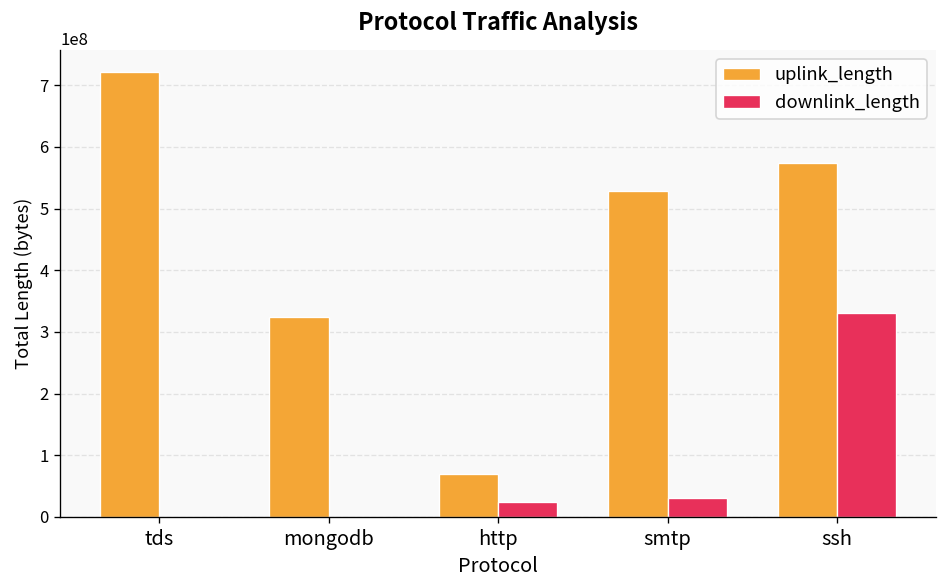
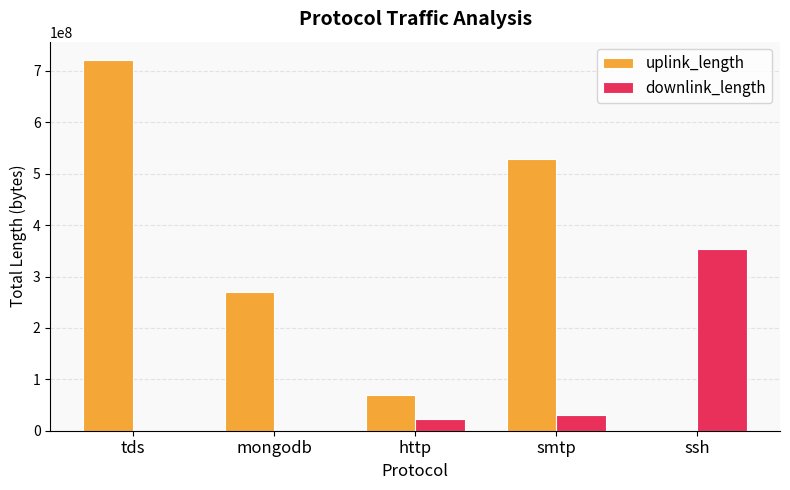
  {
    "uplink_length": {
      "tds": 720000000,
-     "mongodb": 320000000,
+     "mongodb": 270000000,
      "http": 70000000,
      "smtp": 530000000,
-     "ssh": 570000000
+     "ssh": 0
    },
    "downlink_length": {
      "http": 20000000,
      "smtp": 30000000,
-     "ssh": 330000000
+     "ssh": 350000000
    }
  }
